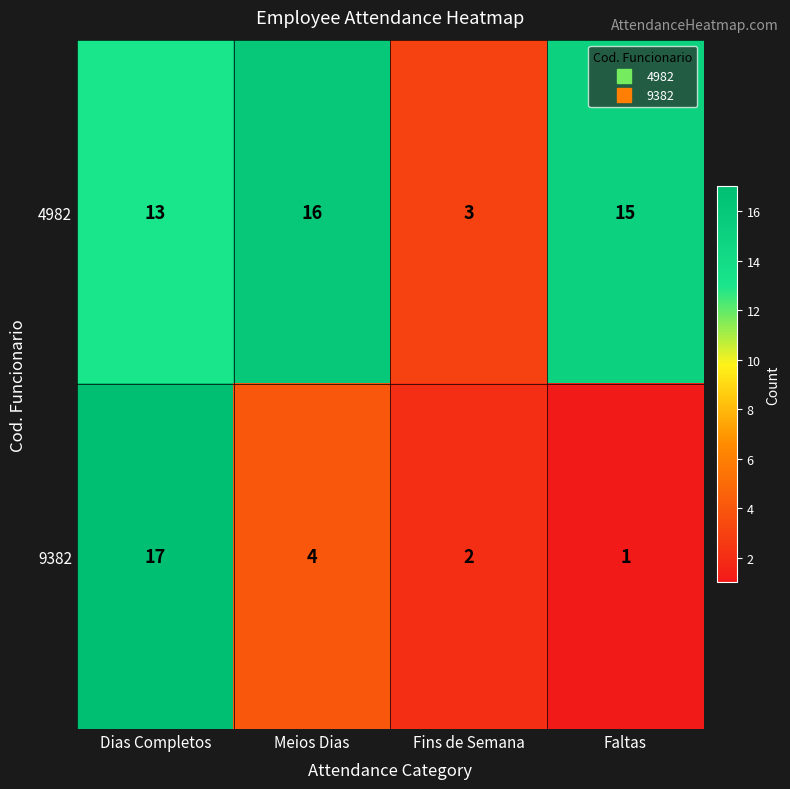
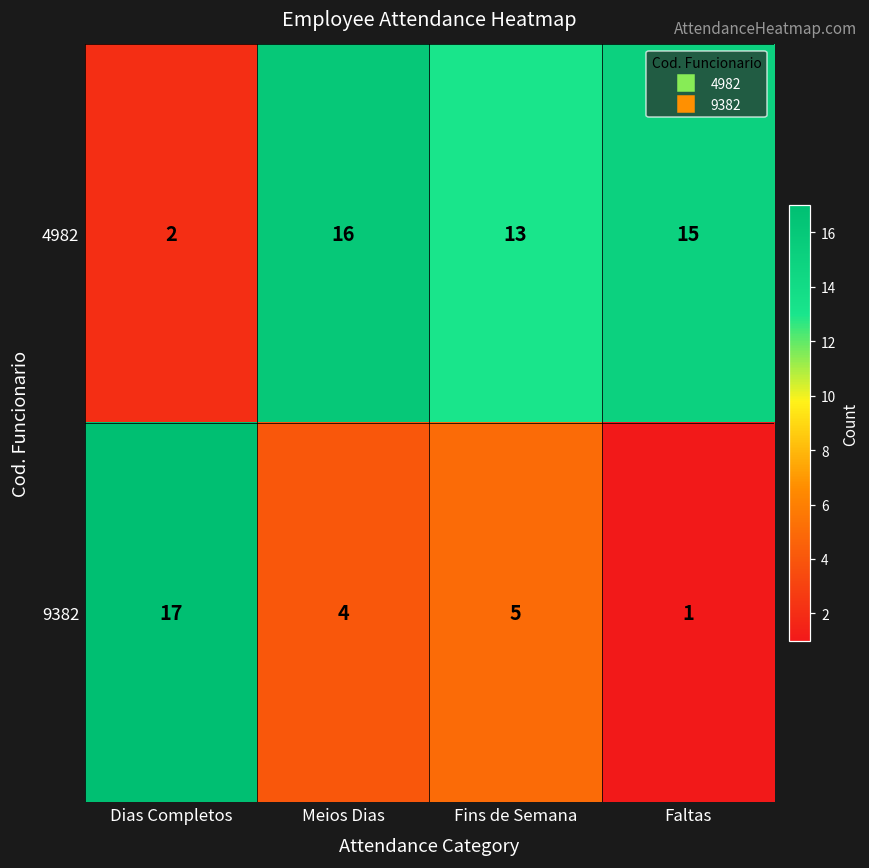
  {
    "4982": {
-     "Dias Completos": 13,
+     "Dias Completos": 2,
      "Meios Dias": 16,
-     "Fins de Semana": 3,
+     "Fins de Semana": 13,
      "Faltas": 15
    },
    "9382": {
      "Dias Completos": 17,
      "Meios Dias": 4,
-     "Fins de Semana": 2,
+     "Fins de Semana": 5,
      "Faltas": 1
    }
  }
